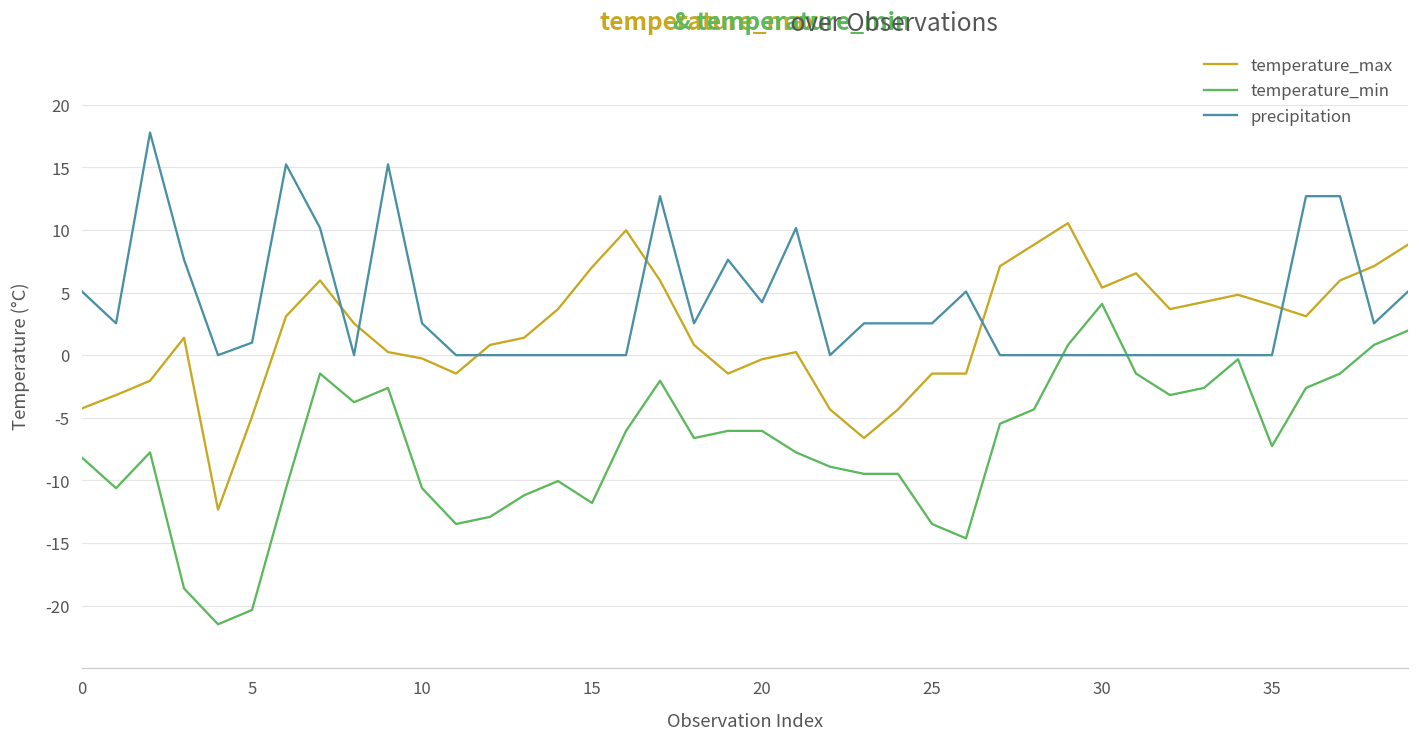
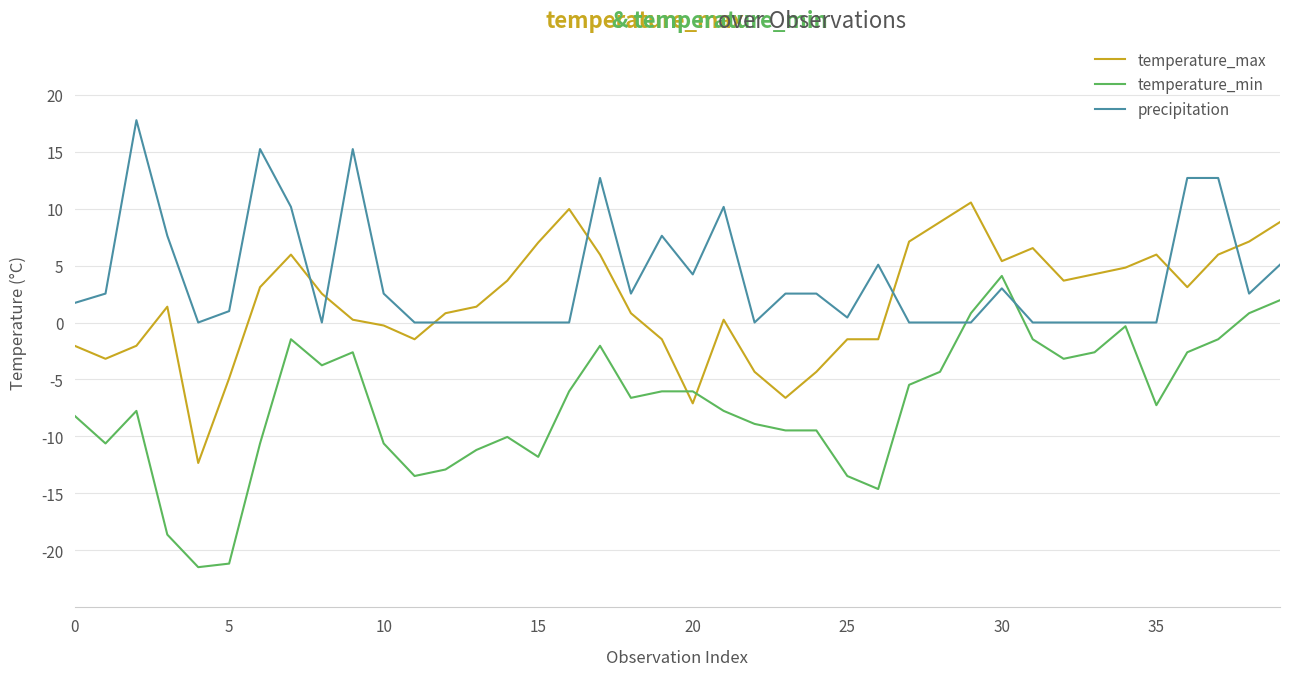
  {
    "temperature_max": {
-     "0": -4.3,
+     "0": -2.0,
      "5": -4.9,
      "10": -0.3,
      "15": 7.0,
-     "20": -0.3,
+     "20": -7.1,
      "25": -1.5,
      "30": 5.4,
-     "35": 4.0
+     "35": 6.0
    },
    "temperature_min": {
      "0": -8.2,
-     "5": -20.4,
+     "5": -21.2,
      "10": -10.6,
      "15": -11.8,
      "20": -6.1,
      "25": -13.5,
      "30": 4.1,
      "35": -7.3
    },
    "precipitation": {
-     "0": 5.1,
+     "0": 1.7,
      "5": 1.0,
      "10": 2.5,
      "15": 0.0,
      "20": 4.2,
-     "25": 2.5,
-     "30": 0,
+     "25": 0.4,
+     "30": 3,
      "35": 0.0
    }
  }
